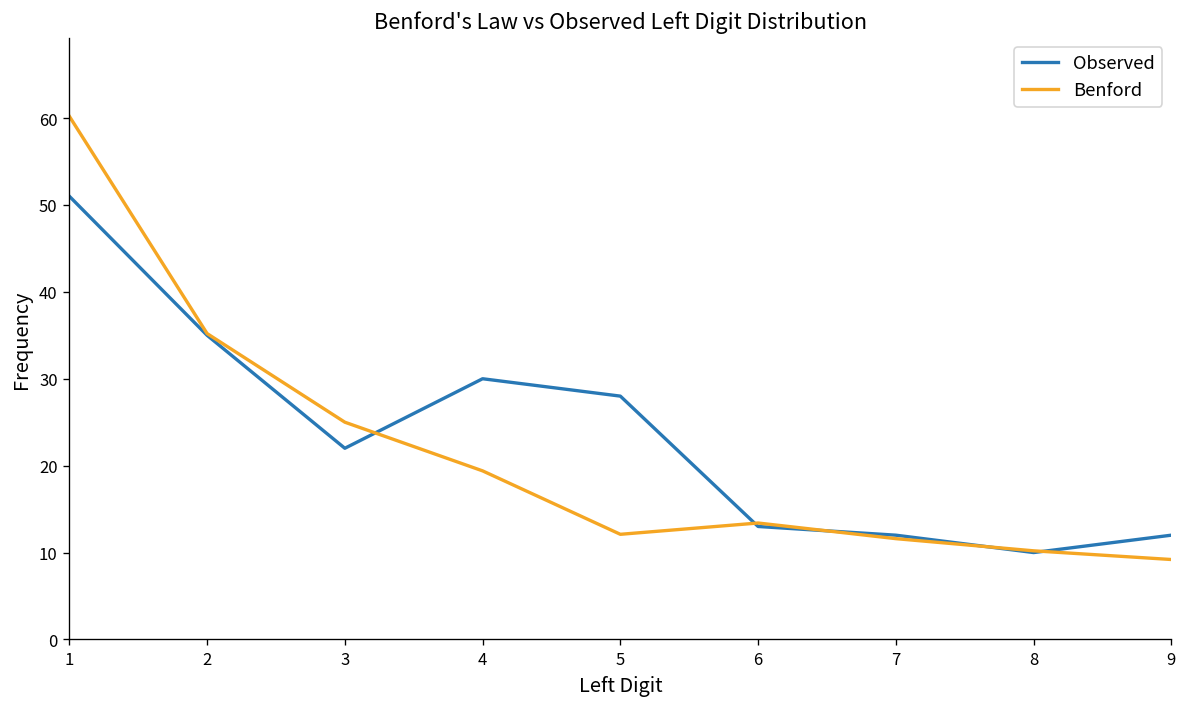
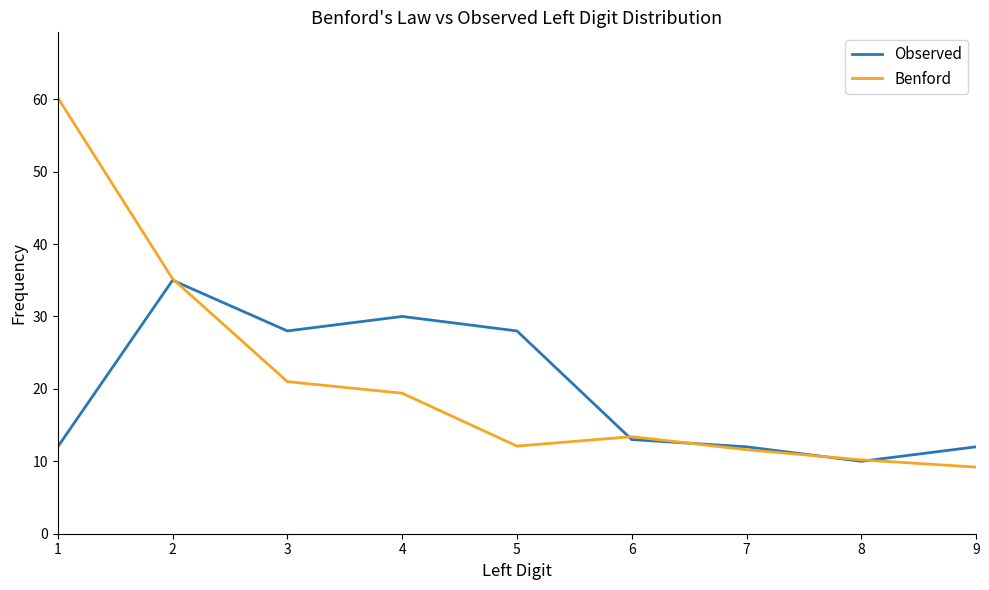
  {
    "Observed": {
-     "1": 51,
-     "3": 22,
+     "1": 12,
+     "3": 28,
      "4": 30,
      "5": 28,
      "6": 13,
      "7": 12,
      "9": 12
    },
    "Benford": {
      "1": 60,
-     "3": 25,
+     "3": 21,
      "4": 19,
      "5": 12,
      "6": 13,
      "7": 12,
      "9": 9
    }
  }
